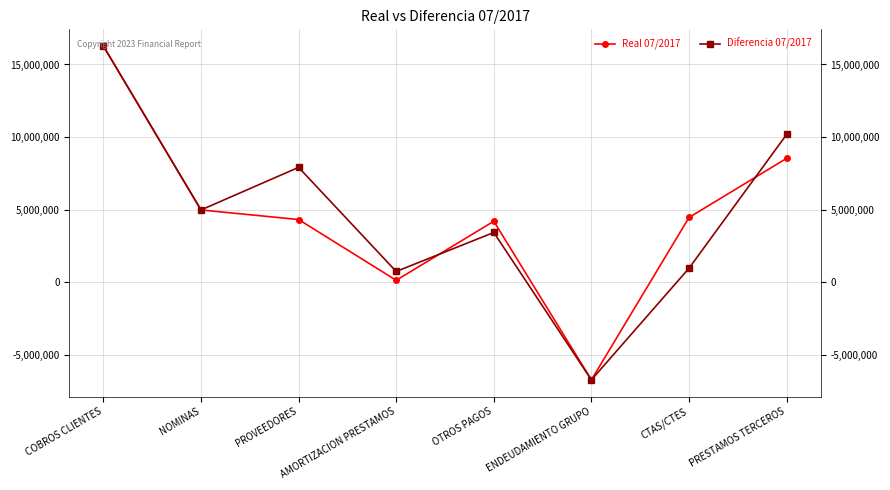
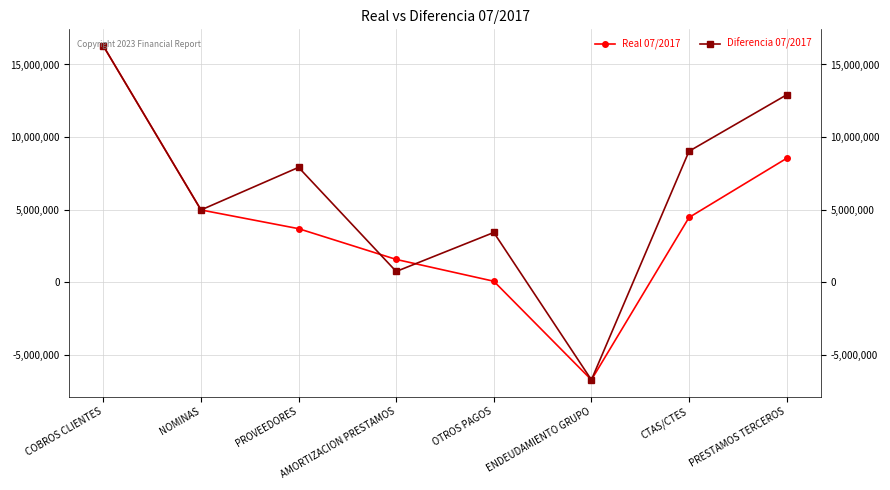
  {
    "Real 07/2017": {
-     "PROVEEDORES": "4,300,000",
-     "AMORTIZACION PRESTAMOS": "100,000",
-     "OTROS PAGOS": "4,200,000",
+     "PROVEEDORES": "3,700,000",
+     "AMORTIZACION PRESTAMOS": "1,600,000",
+     "OTROS PAGOS": "100,000",
      "CTAS/CTES": "4,500,000",
      "PRESTAMOS TERCEROS": "8,500,000"
    },
    "Diferencia 07/2017": {
      "PROVEEDORES": "7,900,000",
      "AMORTIZACION PRESTAMOS": "700,000",
      "OTROS PAGOS": "3,400,000",
-     "CTAS/CTES": "1,000,000",
-     "PRESTAMOS TERCEROS": "10,200,000"
+     "CTAS/CTES": "9,000,000",
+     "PRESTAMOS TERCEROS": "12,900,000"
    }
  }
